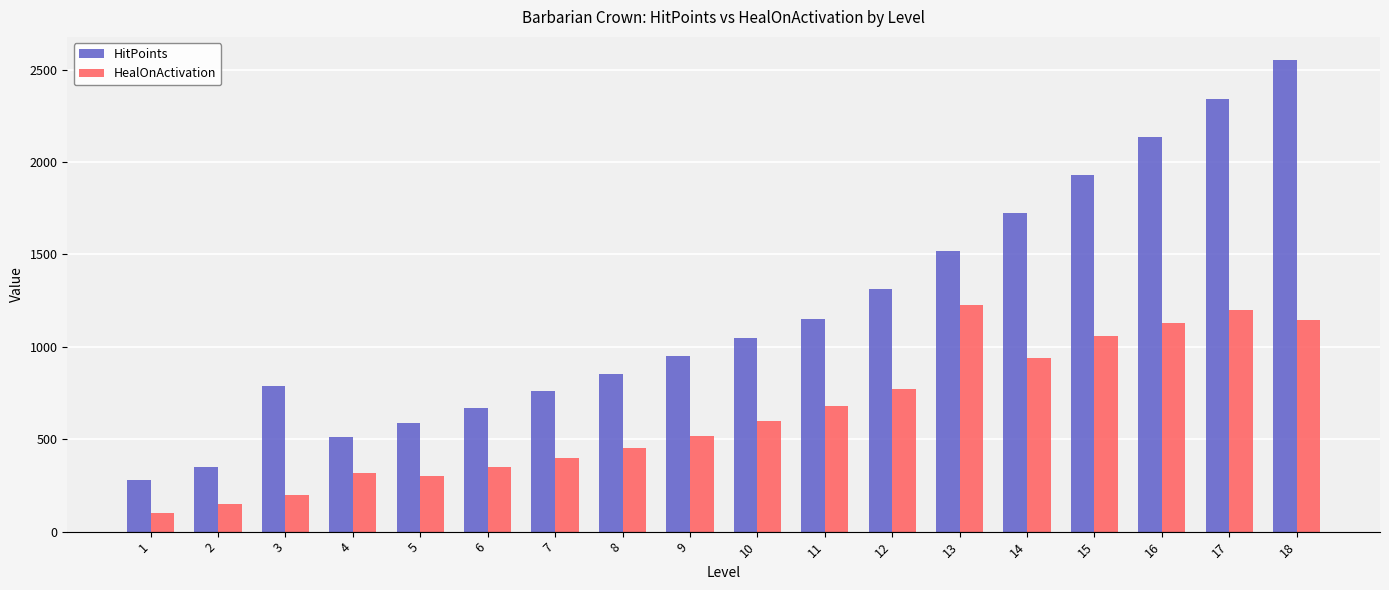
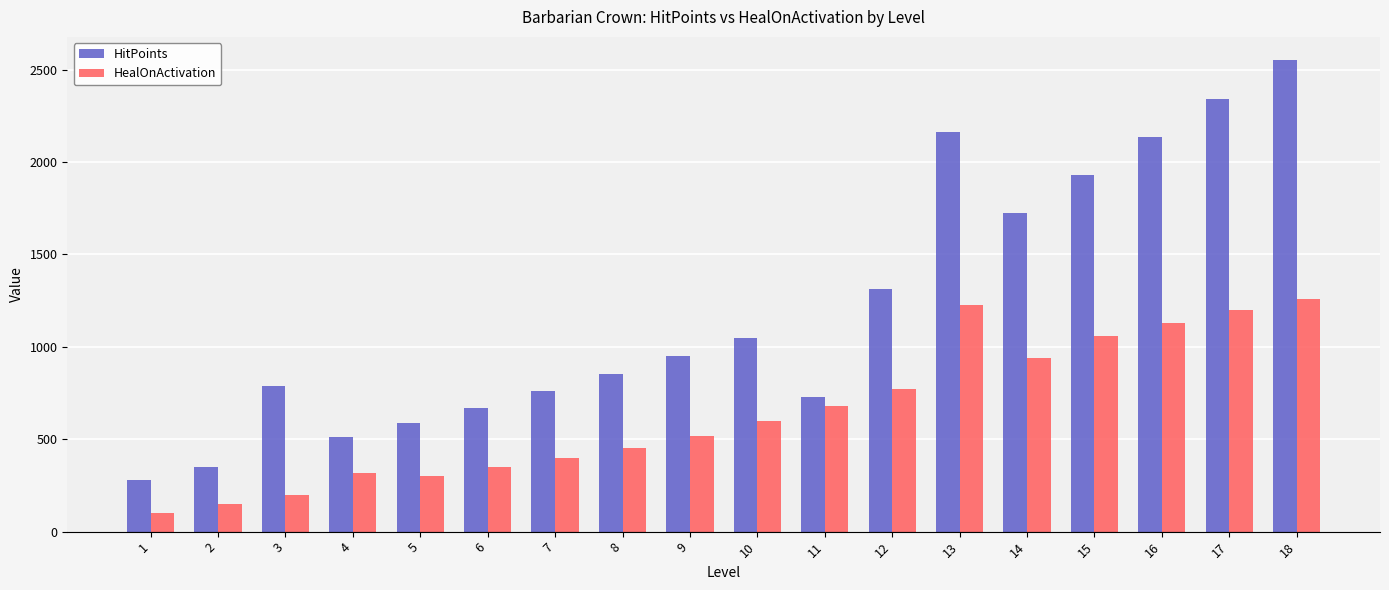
  {
    "HitPoints": {
      "1": 280,
      "2": 350,
      "3": 790,
      "4": 510,
      "5": 590,
      "6": 670,
      "7": 760,
      "8": 860,
      "9": 950,
      "10": 1050,
-     "11": 1150,
+     "11": 730,
      "12": 1310,
-     "13": 1520,
+     "13": 2170,
      "14": 1730,
      "15": 1930,
      "16": 2140,
      "17": 2340,
      "18": 2550
    },
    "HealOnActivation": {
      "1": 100,
      "2": 150,
      "3": 200,
      "4": 320,
      "5": 300,
      "6": 350,
      "7": 400,
      "8": 450,
      "9": 520,
      "10": 600,
      "11": 680,
      "12": 770,
      "13": 1230,
      "14": 940,
      "15": 1060,
      "16": 1130,
      "17": 1200,
-     "18": 1140
+     "18": 1260
    }
  }
